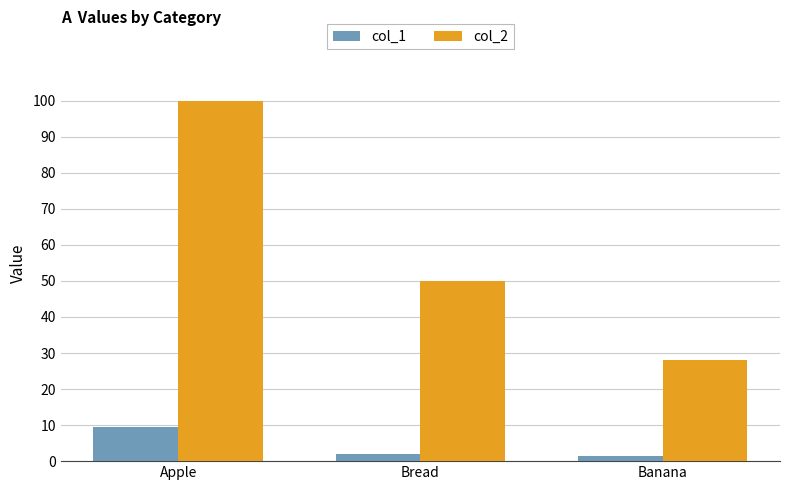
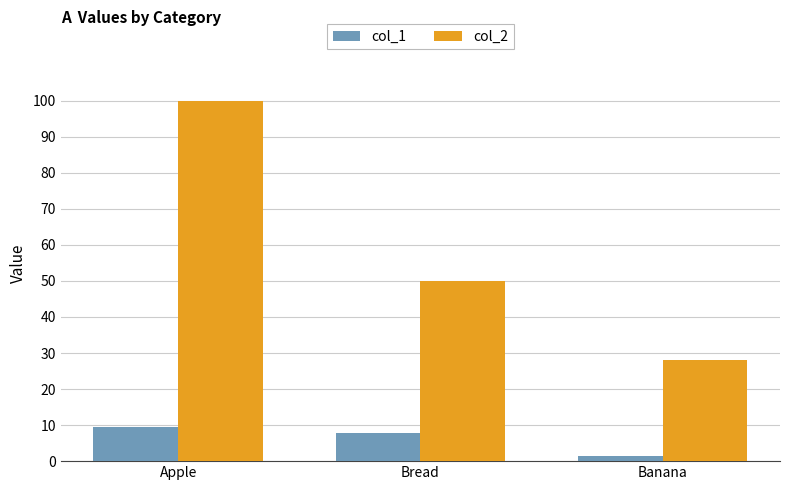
  {
    "col_1": {
      "Apple": 10,
-     "Bread": 2,
+     "Bread": 8,
      "Banana": 2
    },
    "col_2": {
      "Apple": 100,
      "Bread": 50,
      "Banana": 28
    }
  }
